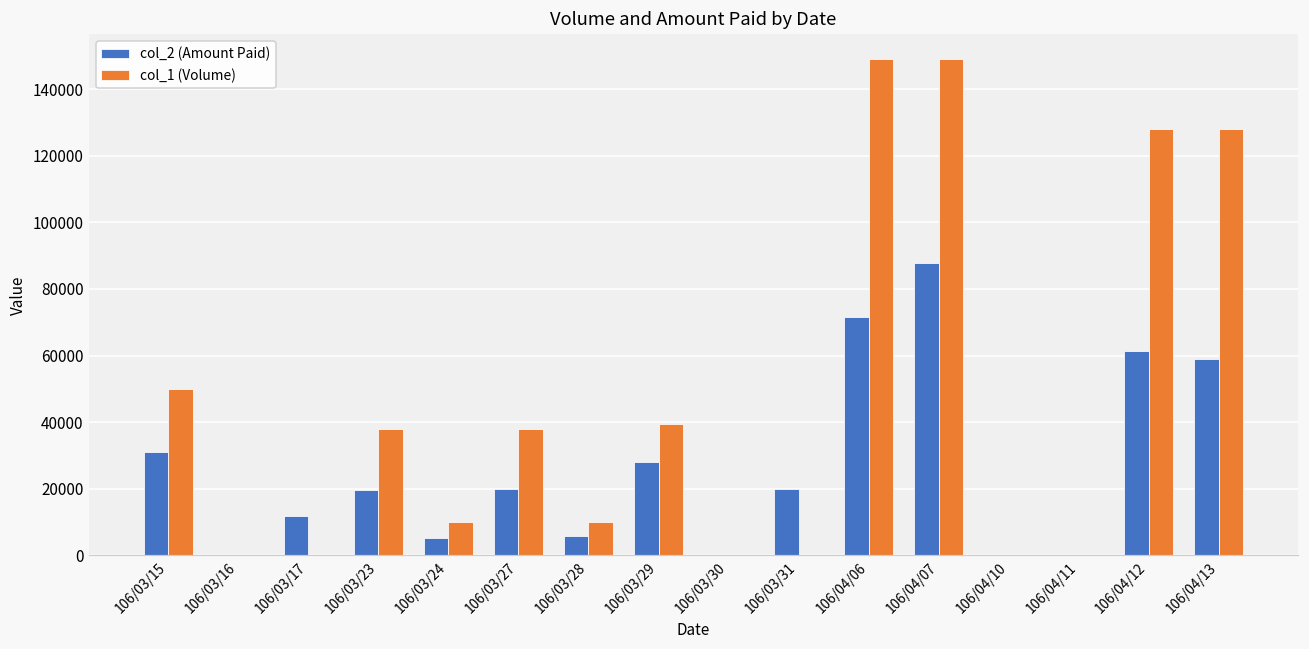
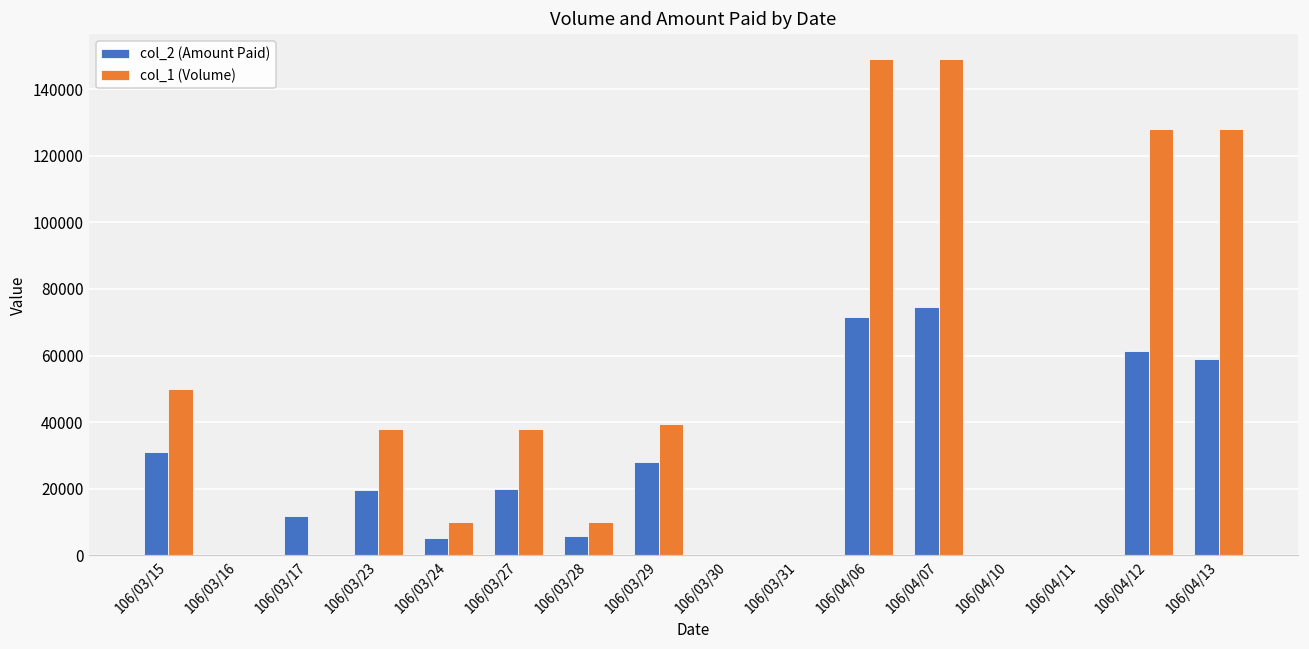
  {
    "col_2 (Amount Paid)": {
      "106/03/15": 31000,
      "106/03/16": 0,
      "106/03/17": 12000,
      "106/03/23": 20000,
      "106/03/24": 5000,
      "106/03/27": 20000,
      "106/03/28": 6000,
      "106/03/29": 28000,
      "106/03/30": 0,
-     "106/03/31": 20000,
+     "106/03/31": 0,
      "106/04/06": 72000,
-     "106/04/07": 88000,
+     "106/04/07": 75000,
      "106/04/10": 0,
      "106/04/11": 0,
      "106/04/12": 61000,
      "106/04/13": 59000
    },
    "col_1 (Volume)": {
      "106/03/15": 50000,
      "106/03/16": 0,
      "106/03/17": 0,
      "106/03/23": 38000,
      "106/03/24": 10000,
      "106/03/27": 38000,
      "106/03/28": 10000,
      "106/03/29": 39000,
      "106/03/30": 0,
      "106/03/31": 0,
      "106/04/06": 149000,
      "106/04/07": 149000,
      "106/04/10": 0,
      "106/04/11": 0,
      "106/04/12": 128000,
      "106/04/13": 128000
    }
  }
